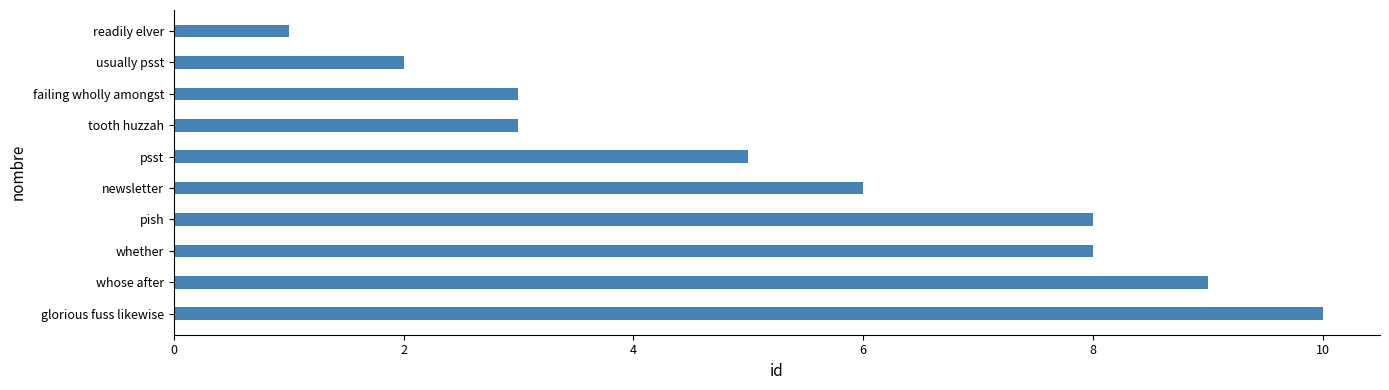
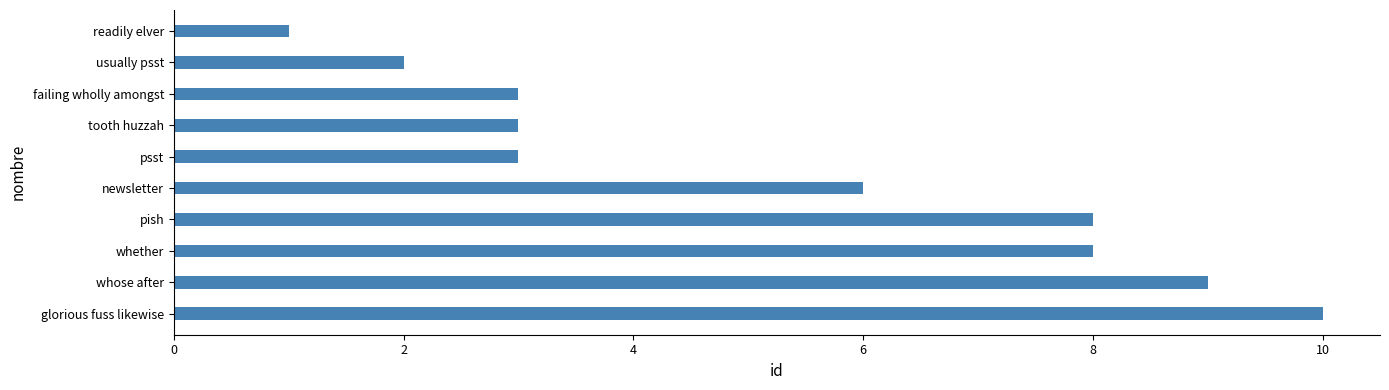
  {
    "readily elver": 1,
    "usually psst": 2,
    "failing wholly amongst": 3,
    "tooth huzzah": 3,
-   "psst": 5,
+   "psst": 3,
    "newsletter": 6,
    "pish": 8,
    "whether": 8,
    "whose after": 9,
    "glorious fuss likewise": 10
  }
